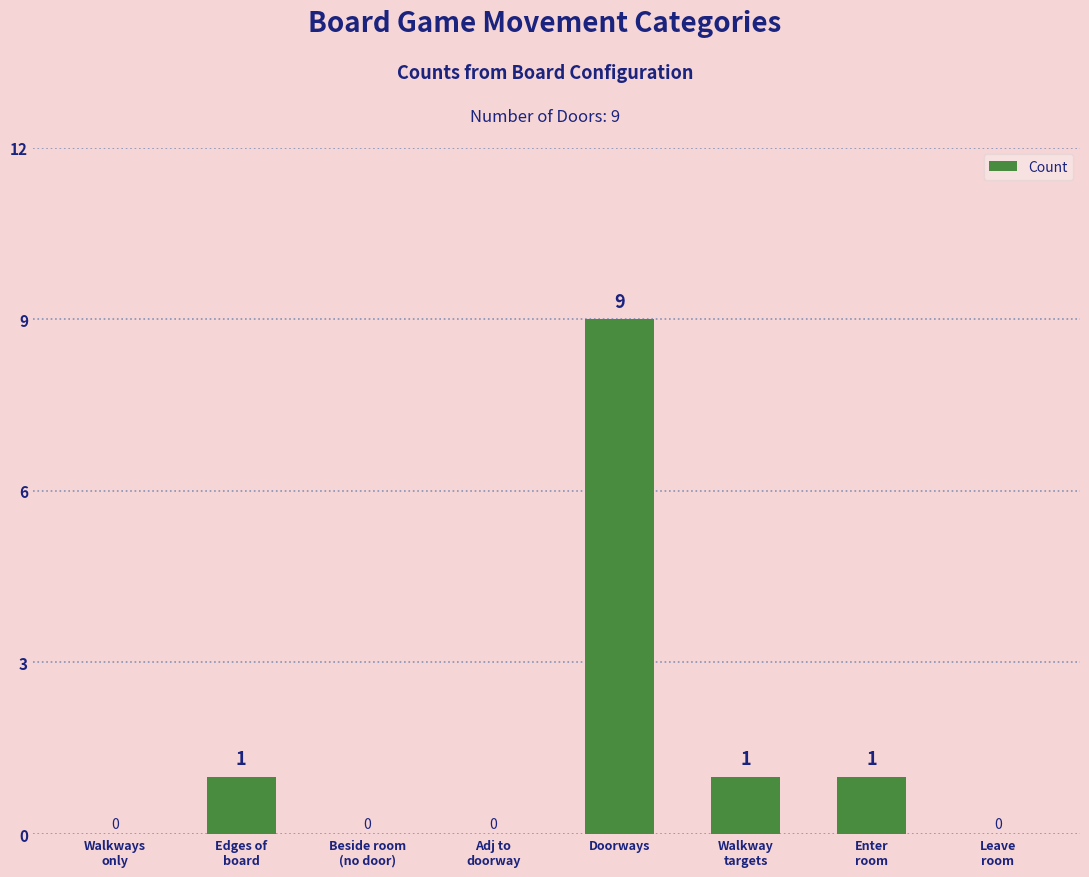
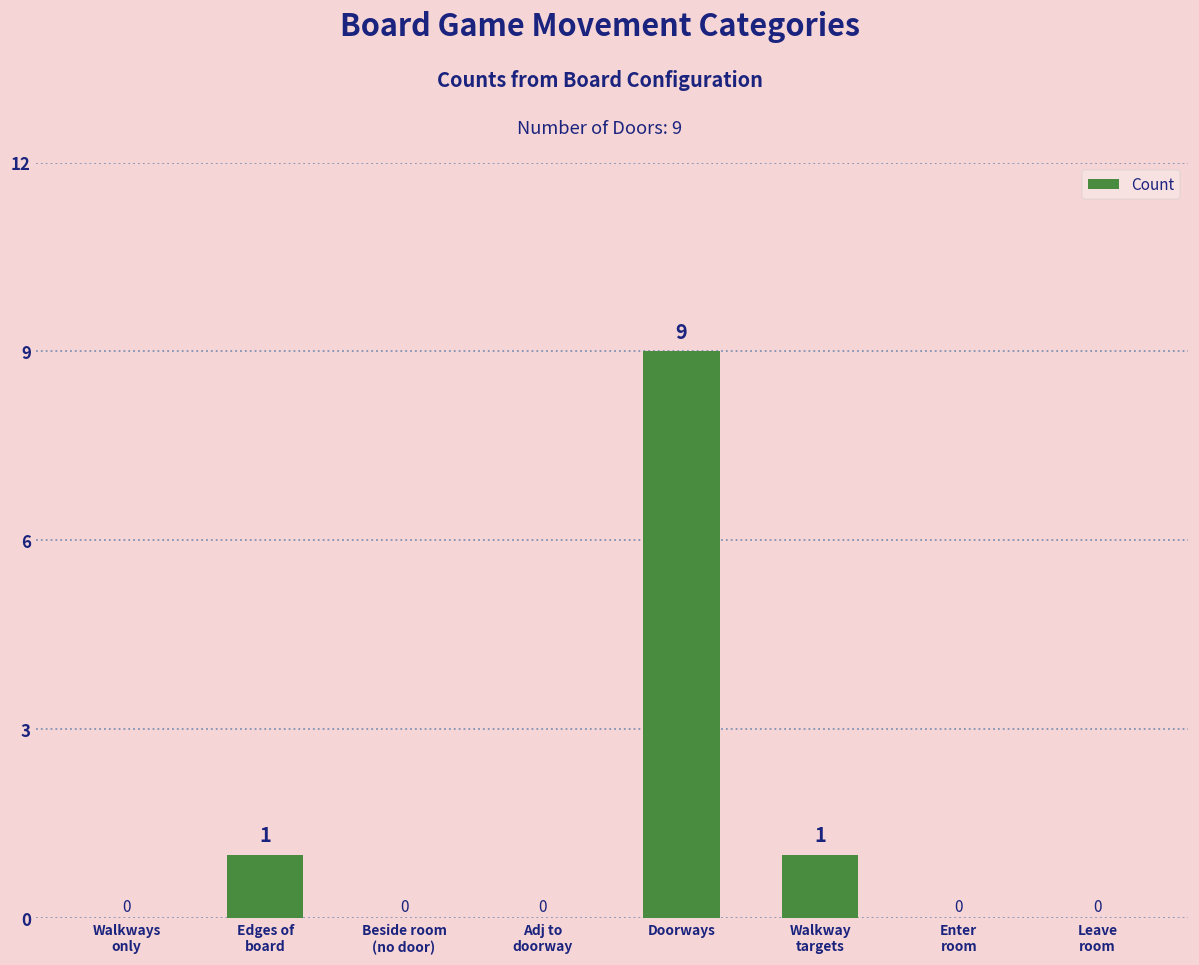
  {
    "Walkways only": 0,
    "Edges of board": 1,
    "Beside room (no door)": 0,
    "Adj to doorway": 0,
    "Doorways": 9,
    "Walkway targets": 1,
-   "Enter room": 1,
+   "Enter room": 0,
    "Leave room": 0
  }
